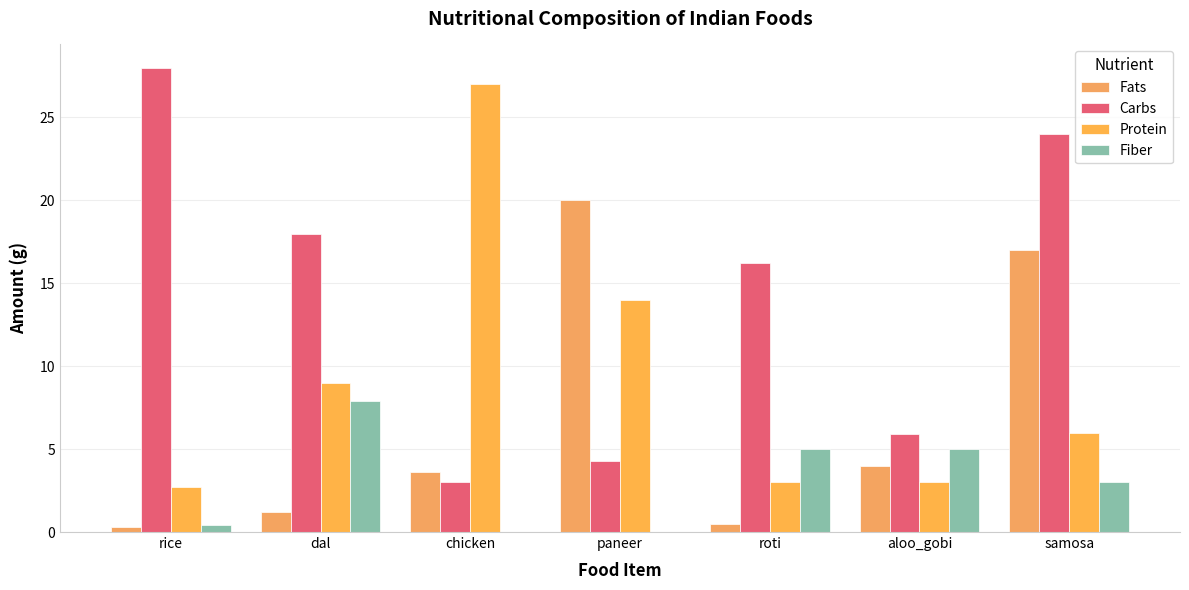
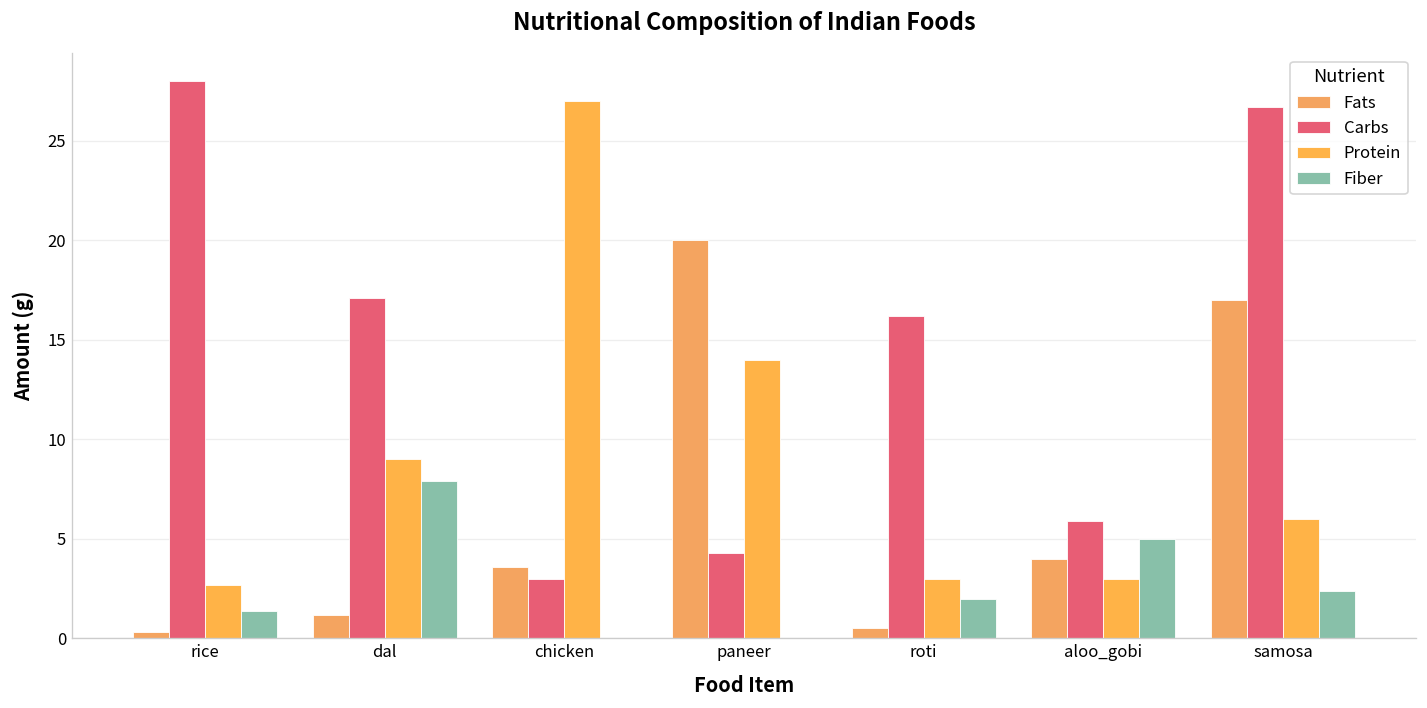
  {
    "Carbs": {
      "rice": 28.0,
-     "dal": 18.0,
+     "dal": 17.1,
      "chicken": 3.0,
      "paneer": 4.3,
      "roti": 16.2,
      "aloo_gobi": 5.9,
-     "samosa": 24.0
+     "samosa": 26.7
    },
    "Fiber": {
-     "rice": 0.4,
+     "rice": 1.4,
      "dal": 7.9,
      "chicken": 0.0,
      "paneer": 0.0,
-     "roti": 5,
+     "roti": 2,
      "aloo_gobi": 5.0,
-     "samosa": 3.0
+     "samosa": 2.4
    }
  }
